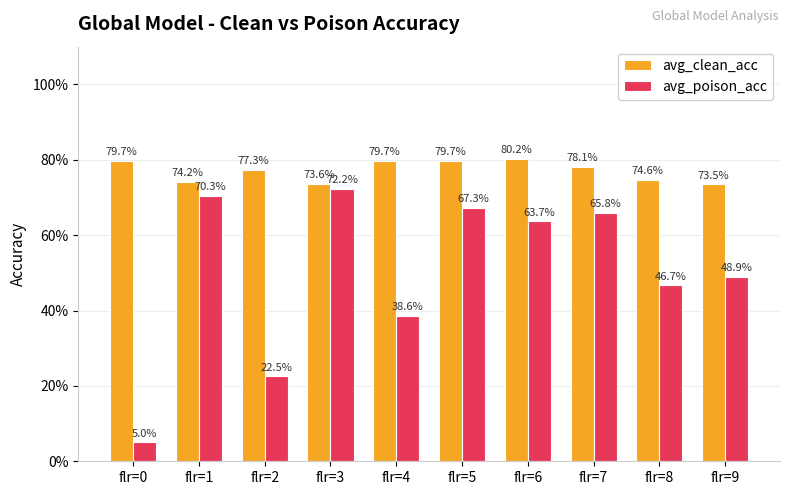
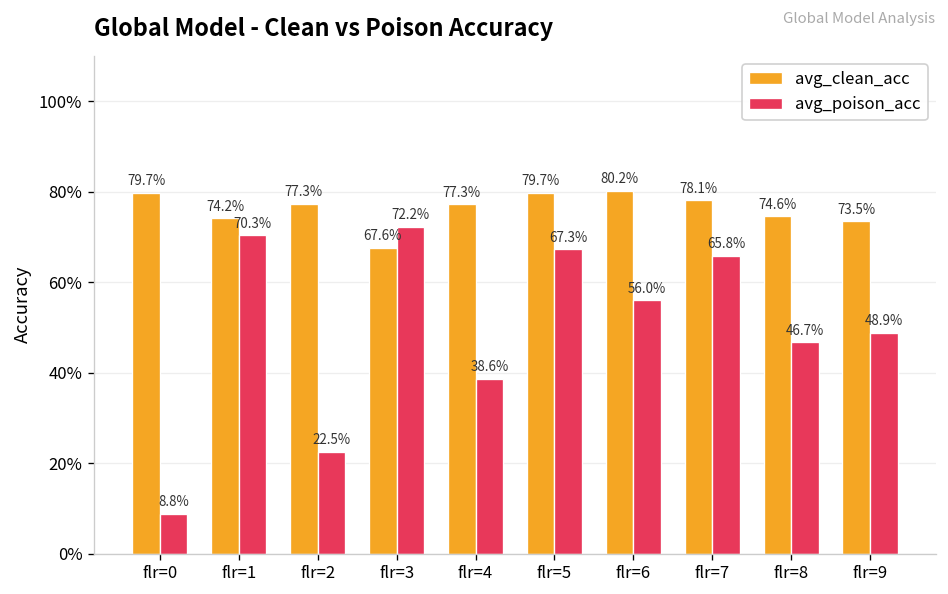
  {
    "avg_clean_acc": {
      "flr=0": "79.7%",
      "flr=1": "74.2%",
      "flr=2": "77.3%",
-     "flr=3": "73.6%",
-     "flr=4": "79.7%",
+     "flr=3": "67.6%",
+     "flr=4": "77.3%",
      "flr=5": "79.7%",
      "flr=6": "80.2%",
      "flr=7": "78.1%",
      "flr=8": "74.6%",
      "flr=9": "73.5%"
    },
    "avg_poison_acc": {
-     "flr=0": "5.0%",
+     "flr=0": "8.8%",
      "flr=1": "70.3%",
      "flr=2": "22.5%",
      "flr=3": "72.2%",
      "flr=4": "38.6%",
      "flr=5": "67.3%",
-     "flr=6": "63.7%",
+     "flr=6": "56.0%",
      "flr=7": "65.8%",
      "flr=8": "46.7%",
      "flr=9": "48.9%"
    }
  }
